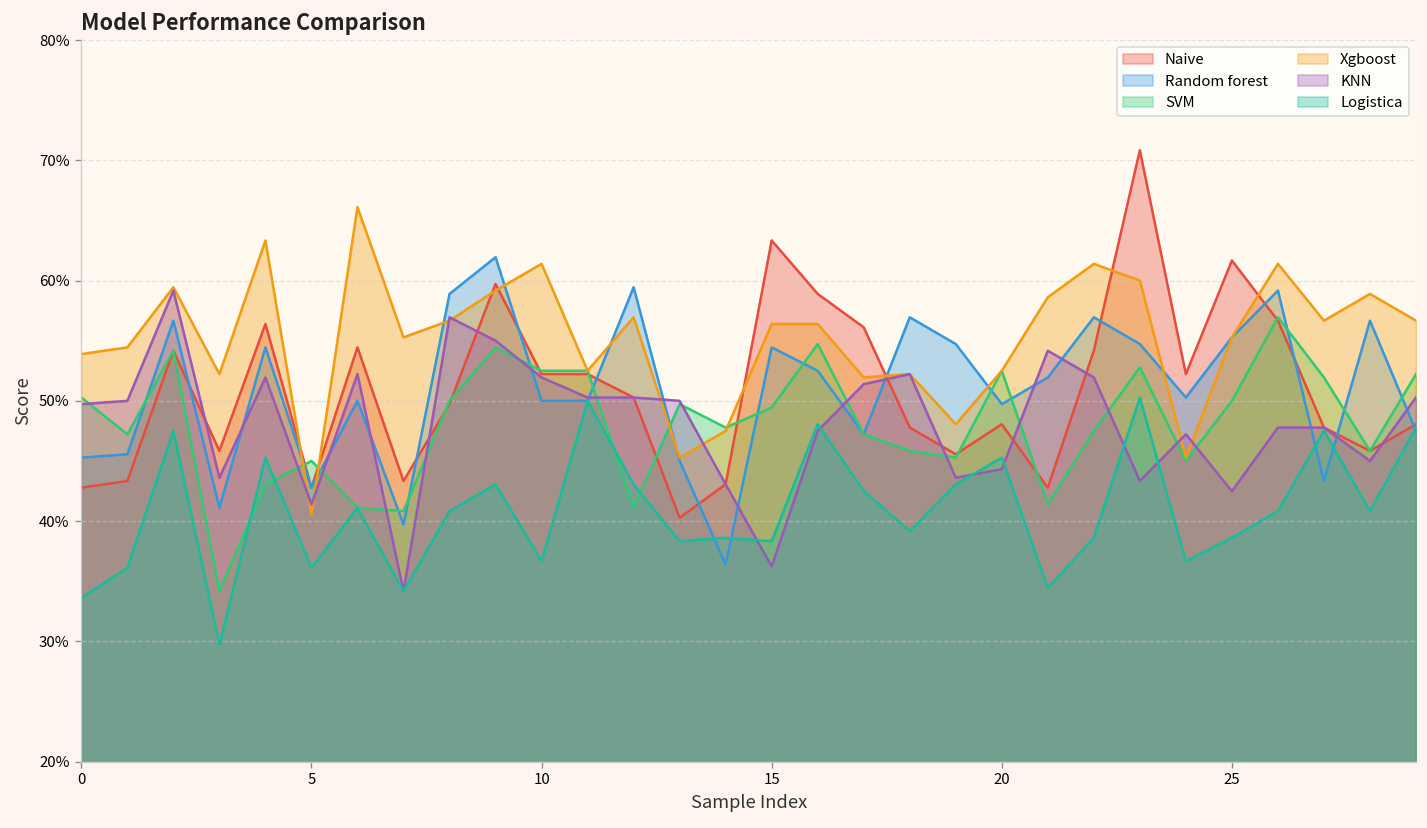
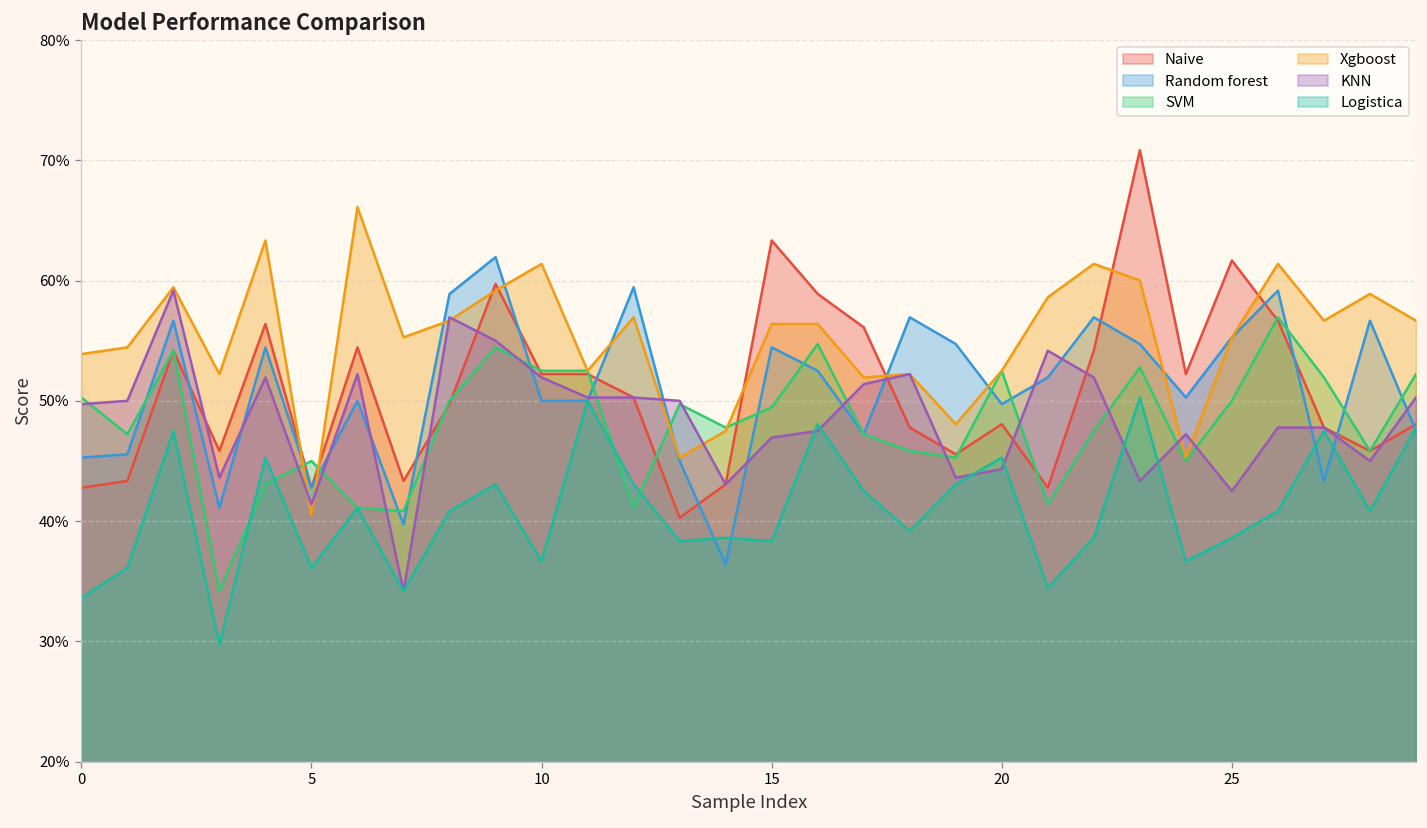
  {
    "KNN": {
      "0": "49.7%",
      "5": "41.4%",
      "10": "51.9%",
-     "15": "36.2%",
+     "15": "46.9%",
      "20": "44.3%",
      "25": "42.5%"
    }
  }
